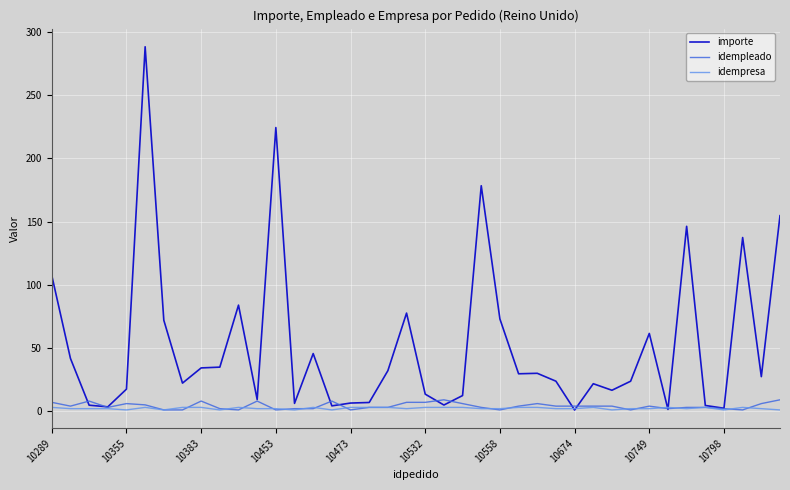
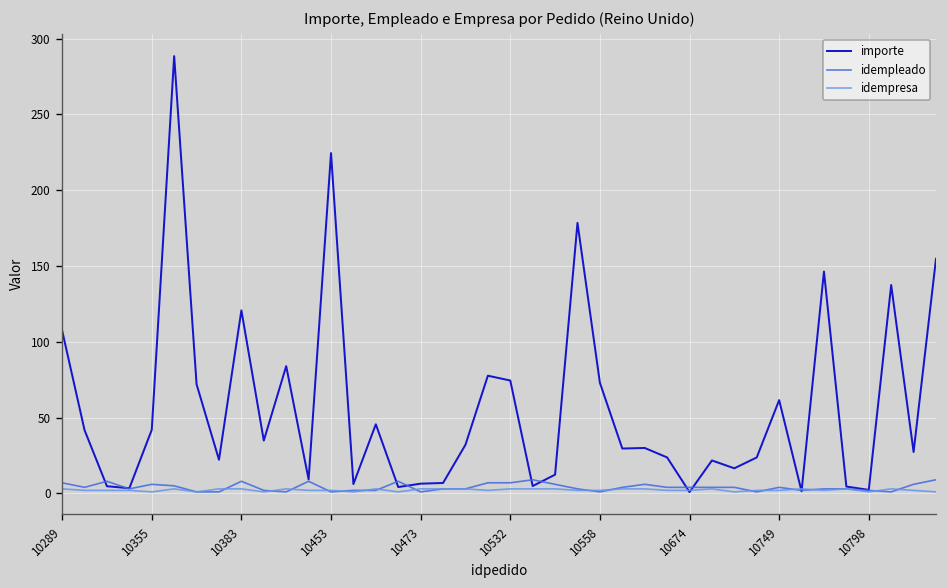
  {
    "importe": {
      "10289": 107,
-     "10355": 17,
-     "10383": 34,
+     "10355": 42,
+     "10383": 121,
      "10453": 224,
      "10473": 6,
-     "10532": 13,
+     "10532": 74,
      "10558": 73,
      "10749": 62
    }
  }
